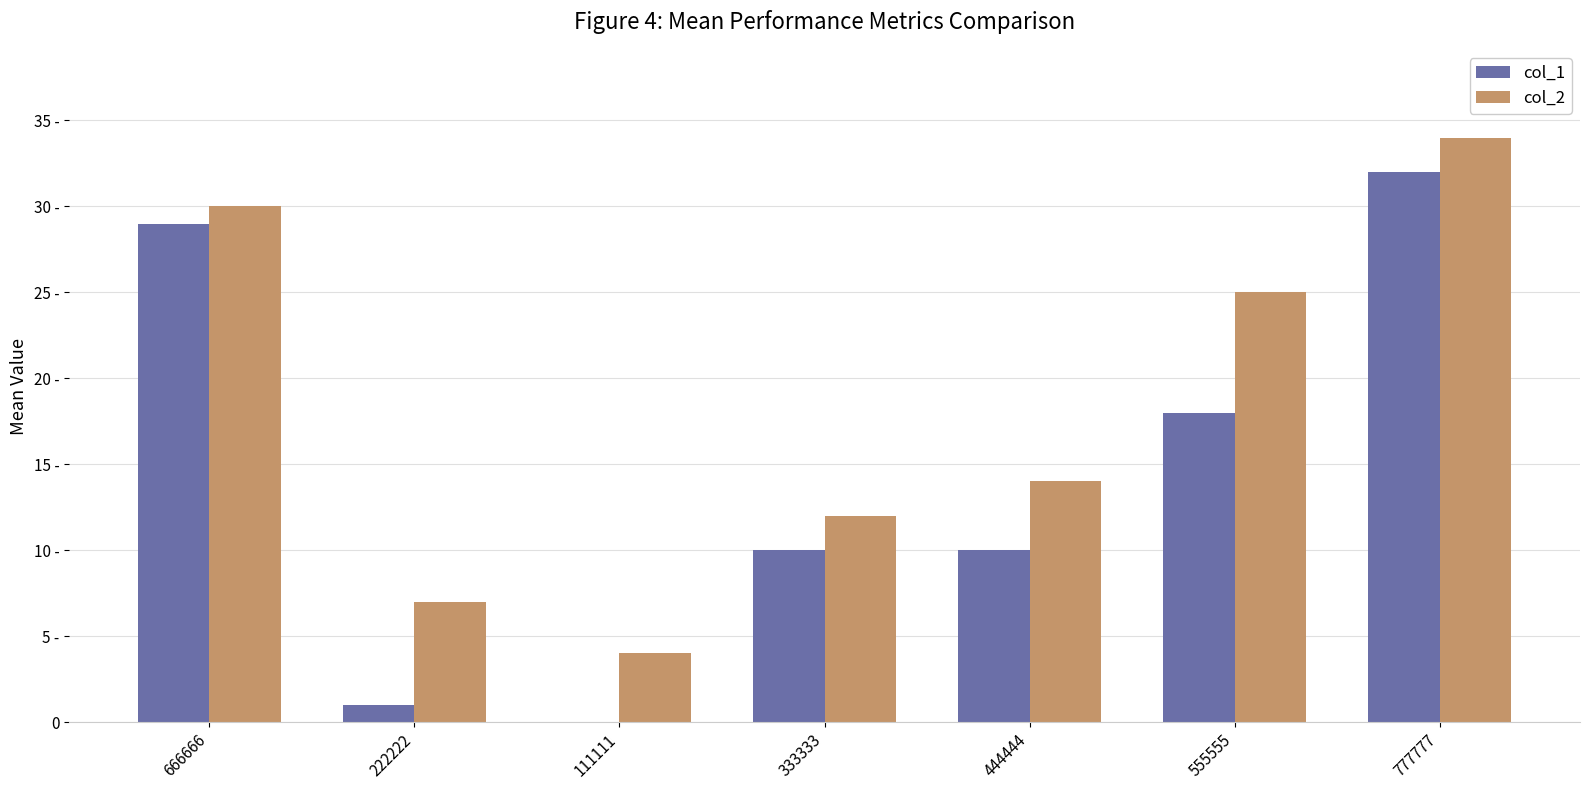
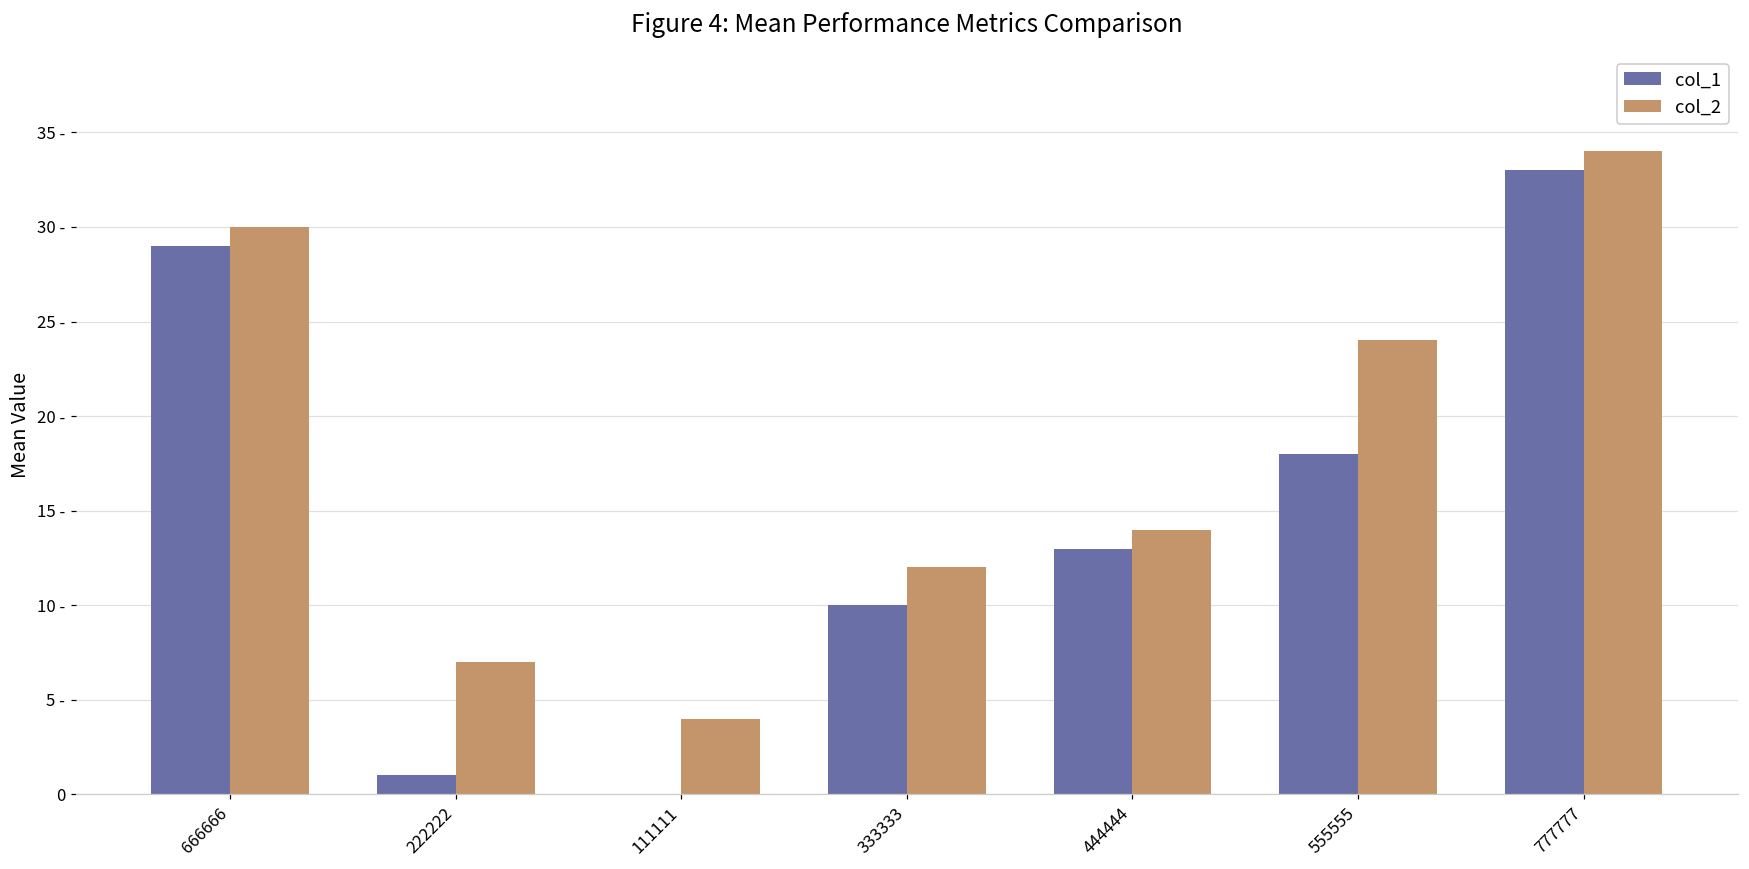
  {
    "col_1": {
      "666666": "29 -",
      "222222": "1 -",
      "111111": "0 -",
      "333333": "10 -",
-     "444444": "10 -",
+     "444444": "13 -",
      "555555": "18 -",
-     "777777": "32 -"
+     "777777": "33 -"
    },
    "col_2": {
      "666666": "30 -",
      "222222": "7 -",
      "111111": "4 -",
      "333333": "12 -",
      "444444": "14 -",
-     "555555": "25 -",
+     "555555": "24 -",
      "777777": "34 -"
    }
  }
